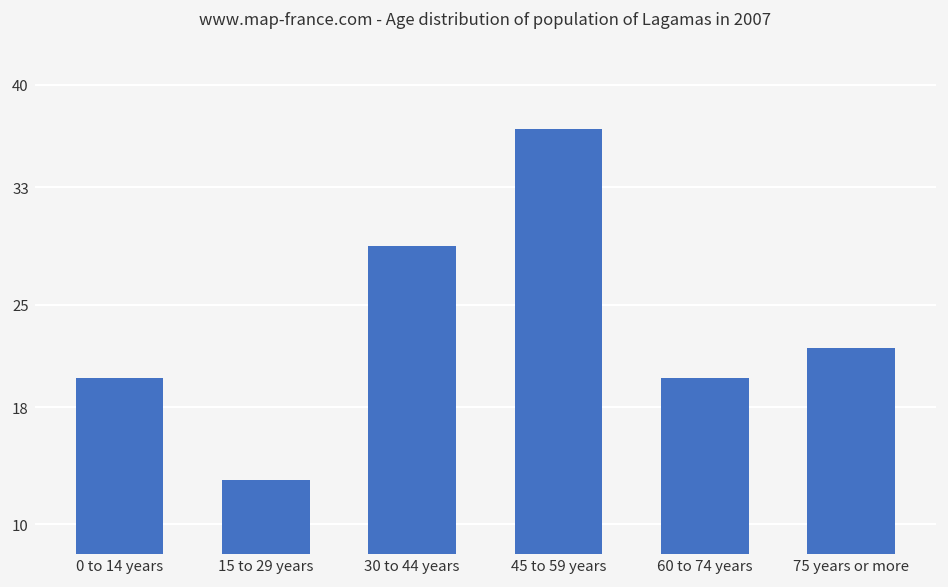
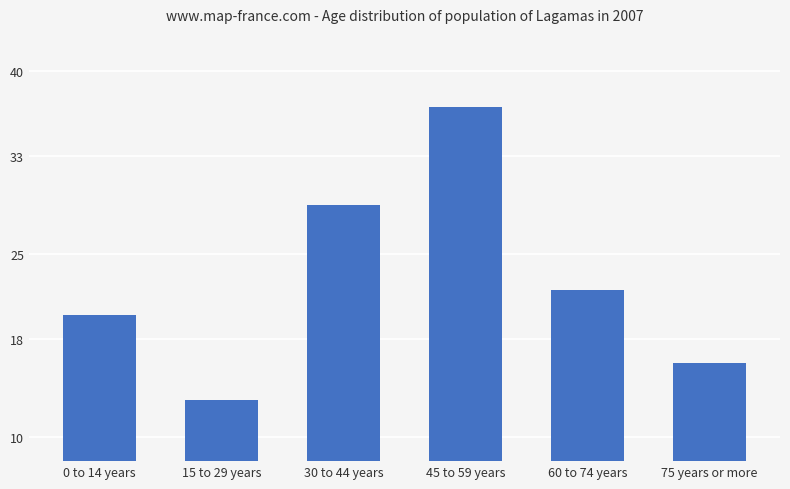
  {
    "0 to 14 years": 20,
    "15 to 29 years": 13,
    "30 to 44 years": 29,
    "45 to 59 years": 37,
-   "60 to 74 years": 20,
-   "75 years or more": 22
+   "60 to 74 years": 22,
+   "75 years or more": 16
  }
